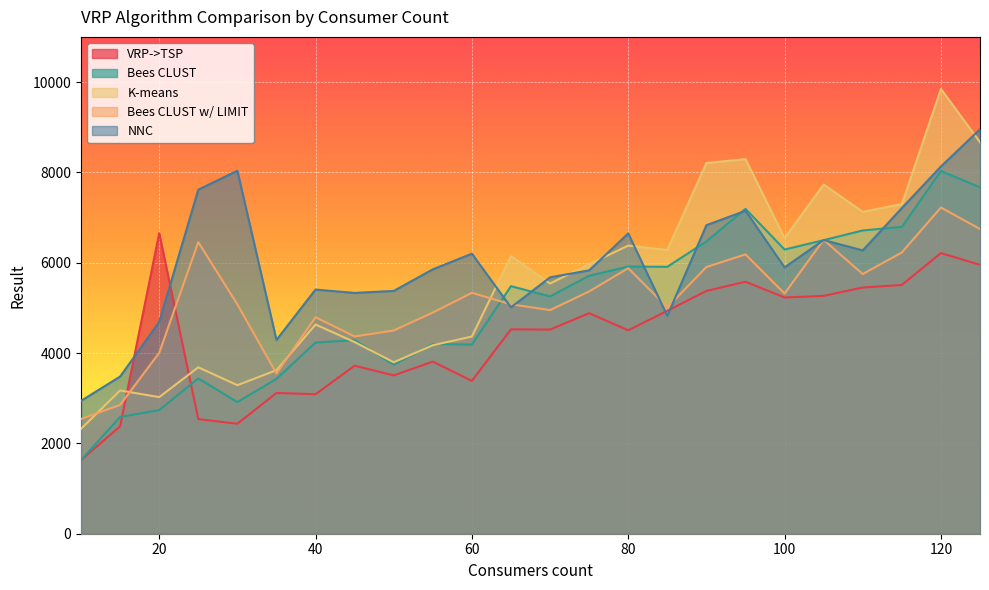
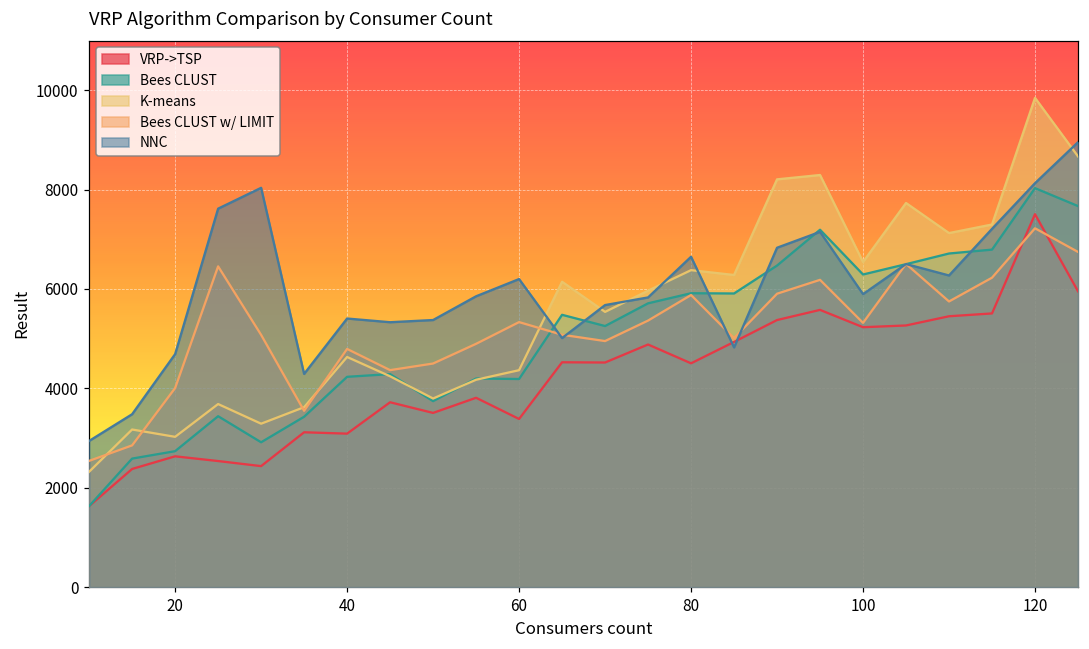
  {
    "VRP->TSP": {
-     "20": 6700,
+     "20": 2600,
      "40": 3100,
      "60": 3400,
      "80": 4500,
      "100": 5200,
-     "120": 6200
+     "120": 7500
    }
  }
